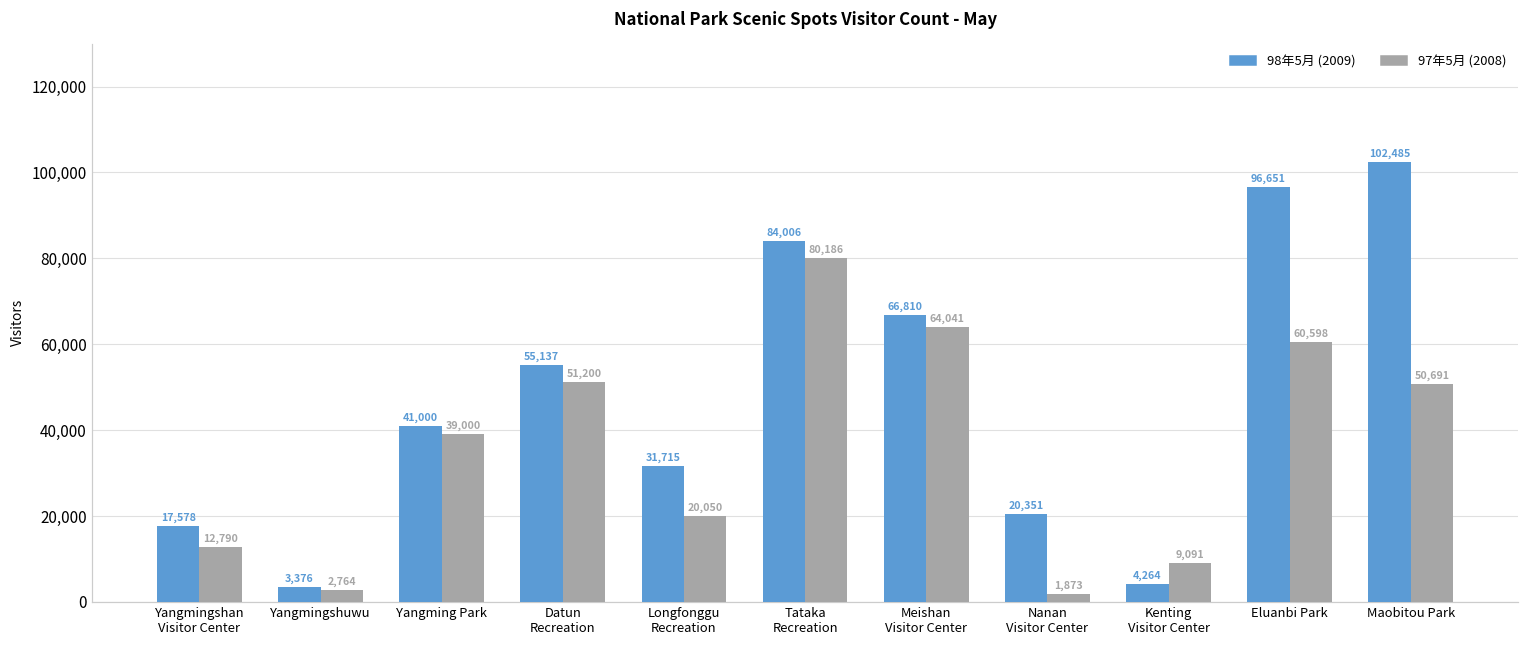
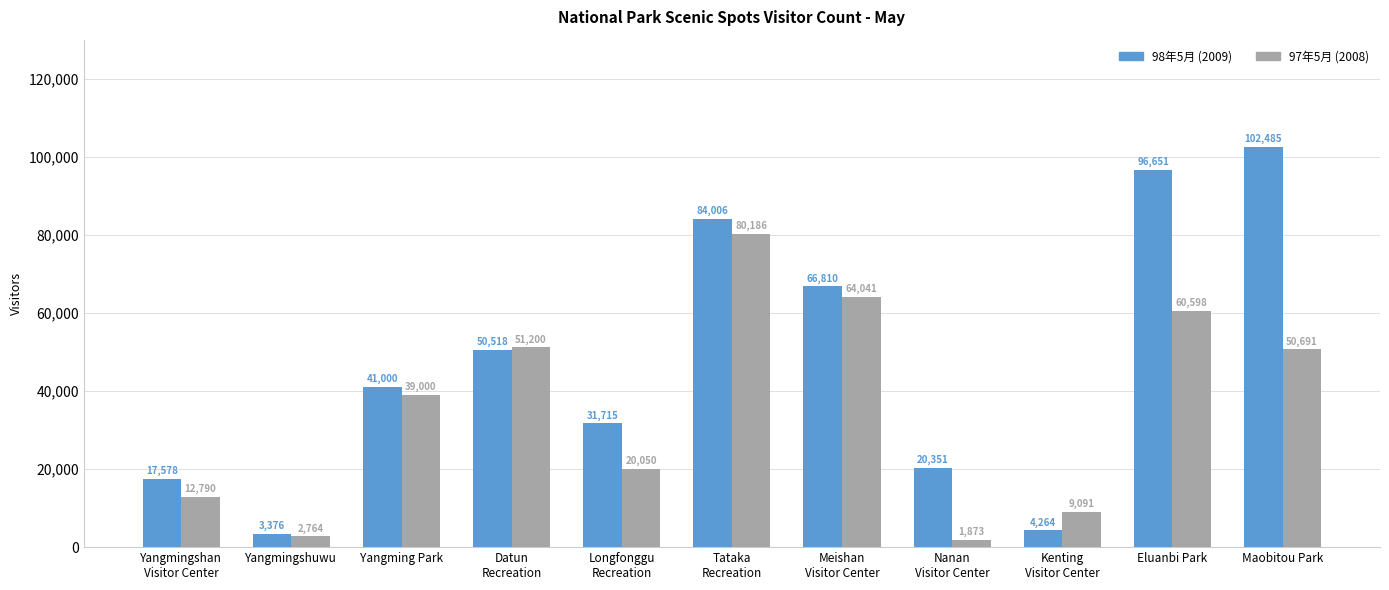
  {
    "98年5月 (2009)": {
      "Yangmingshan Visitor Center": "17,578",
      "Yangmingshuwu": "3,376",
      "Yangming Park": "41,000",
-     "Datun Recreation": "55,137",
+     "Datun Recreation": "50,518",
      "Longfonggu Recreation": "31,715",
      "Tataka Recreation": "84,006",
      "Meishan Visitor Center": "66,810",
      "Nanan Visitor Center": "20,351",
      "Kenting Visitor Center": "4,264",
      "Eluanbi Park": "96,651",
      "Maobitou Park": "102,485"
    },
    "97年5月 (2008)": {
      "Yangmingshan Visitor Center": "12,790",
      "Yangmingshuwu": "2,764",
      "Yangming Park": "39,000",
      "Datun Recreation": "51,200",
      "Longfonggu Recreation": "20,050",
      "Meishan Visitor Center": "64,041",
      "Nanan Visitor Center": "1,873",
      "Kenting Visitor Center": "9,091",
      "Eluanbi Park": "60,598",
      "Maobitou Park": "50,691"
    }
  }
